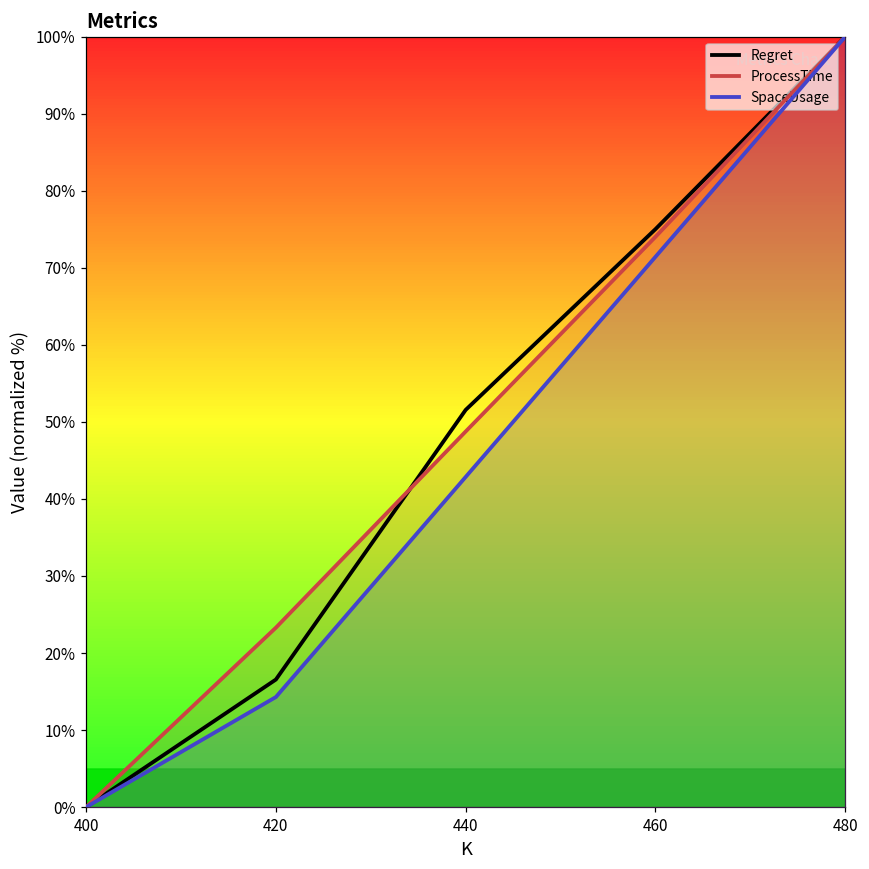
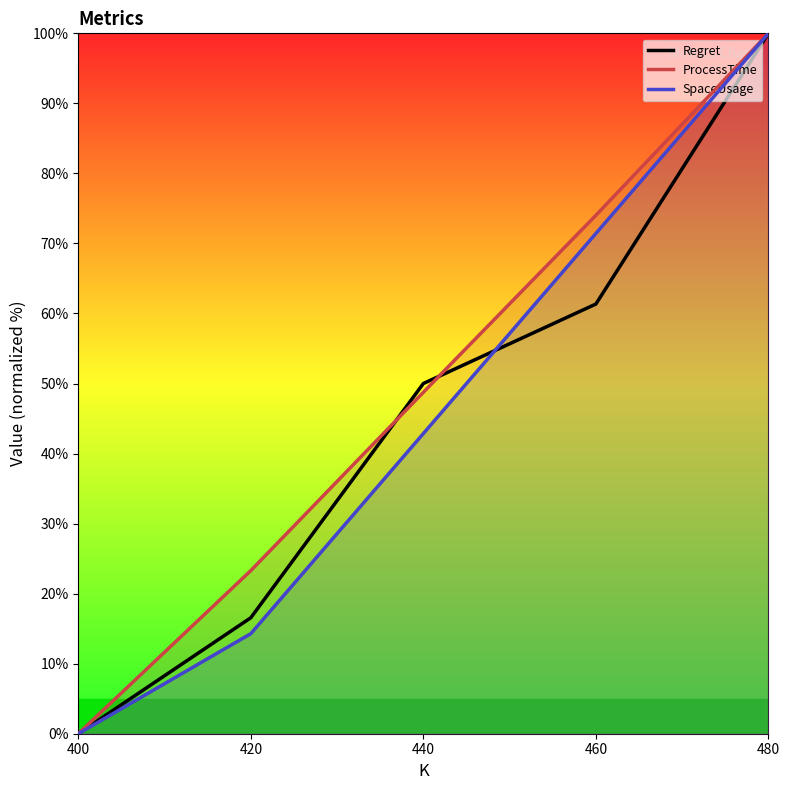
  {
    "Regret": {
      "420": "17%",
-     "440": "52%",
-     "460": "75%"
+     "440": "50%",
+     "460": "61%"
    }
  }
